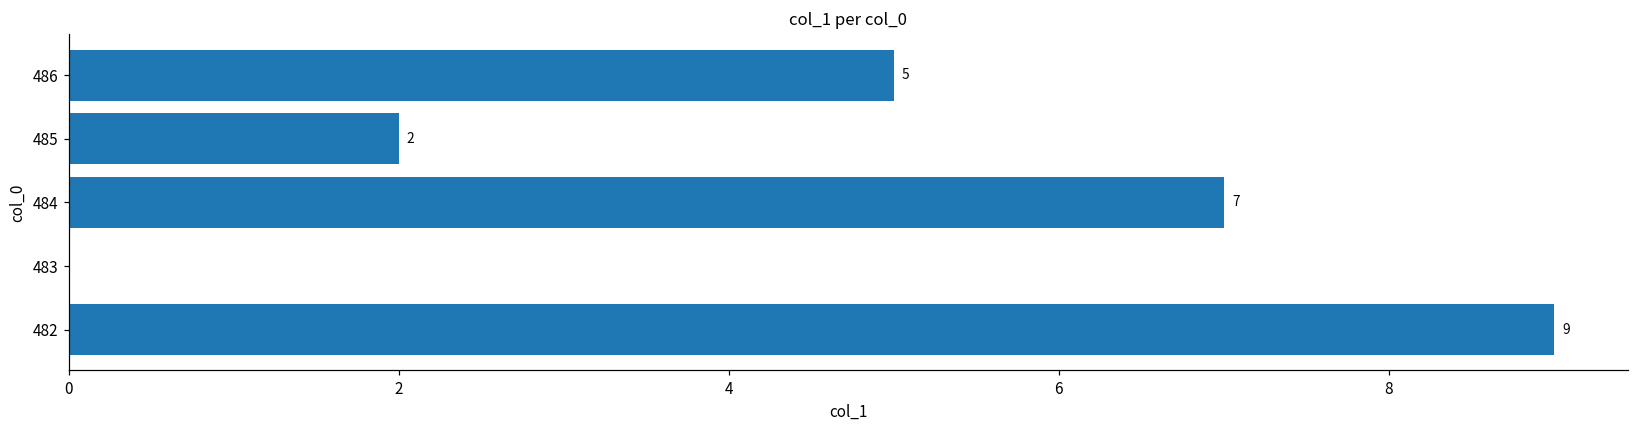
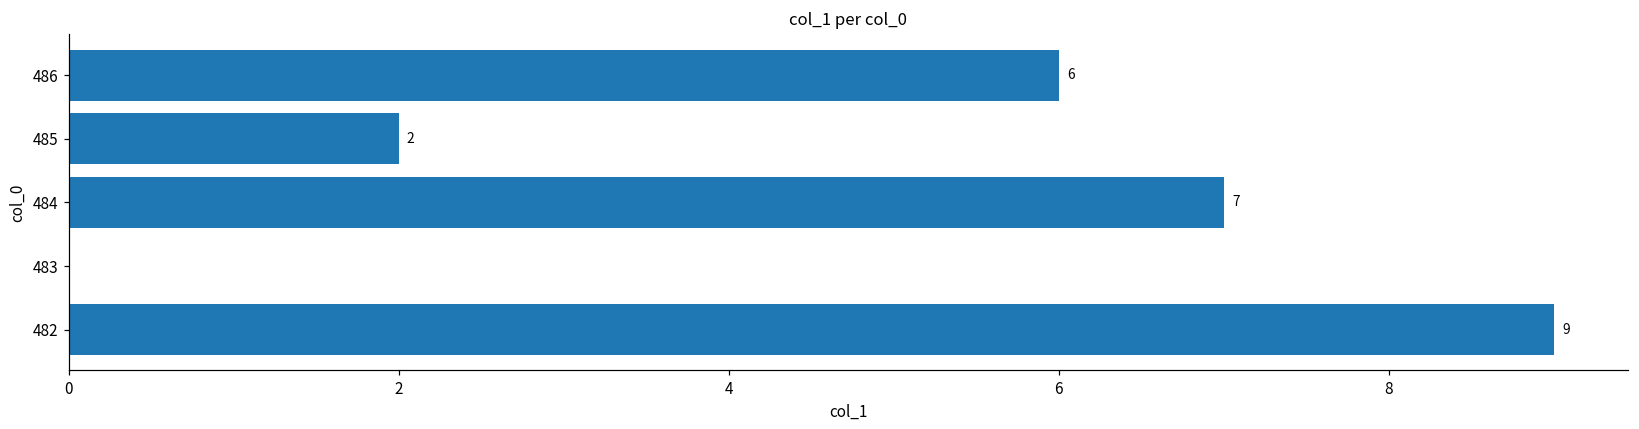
  {
-   "486": 5,
+   "486": 6,
    "485": 2,
    "484": 7,
    "482": 9
  }
